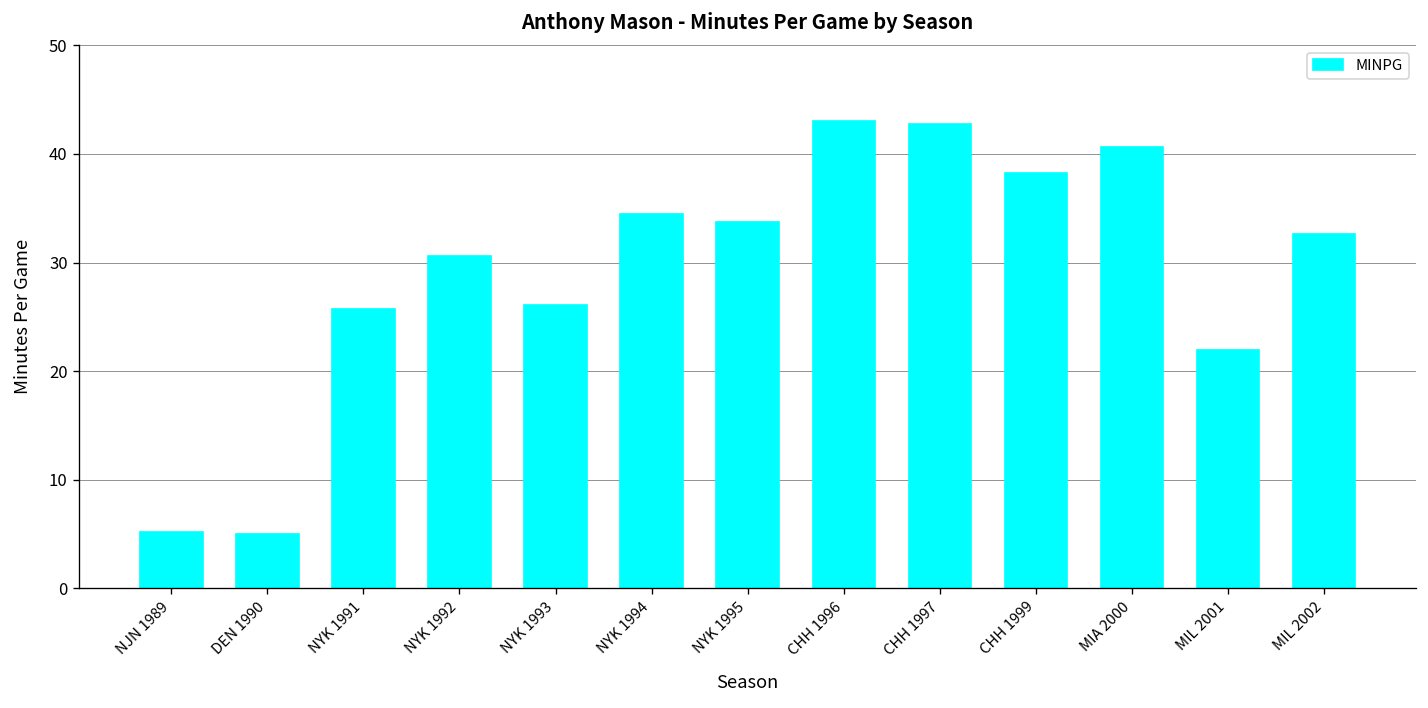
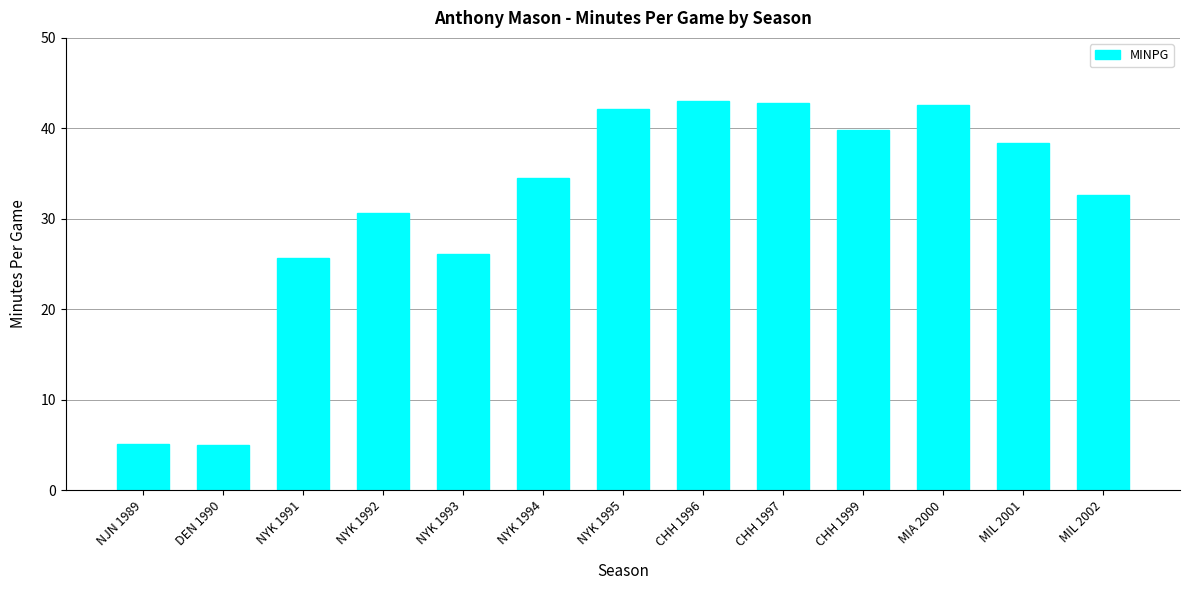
  {
    "NJN 1989": 5,
    "DEN 1990": 5,
    "NYK 1991": 26,
    "NYK 1992": 31,
    "NYK 1993": 26,
    "NYK 1994": 35,
-   "NYK 1995": 34,
+   "NYK 1995": 42,
    "CHH 1996": 43,
    "CHH 1997": 43,
-   "CHH 1999": 38,
-   "MIA 2000": 41,
-   "MIL 2001": 22,
+   "CHH 1999": 40,
+   "MIA 2000": 43,
+   "MIL 2001": 38,
    "MIL 2002": 33
  }
